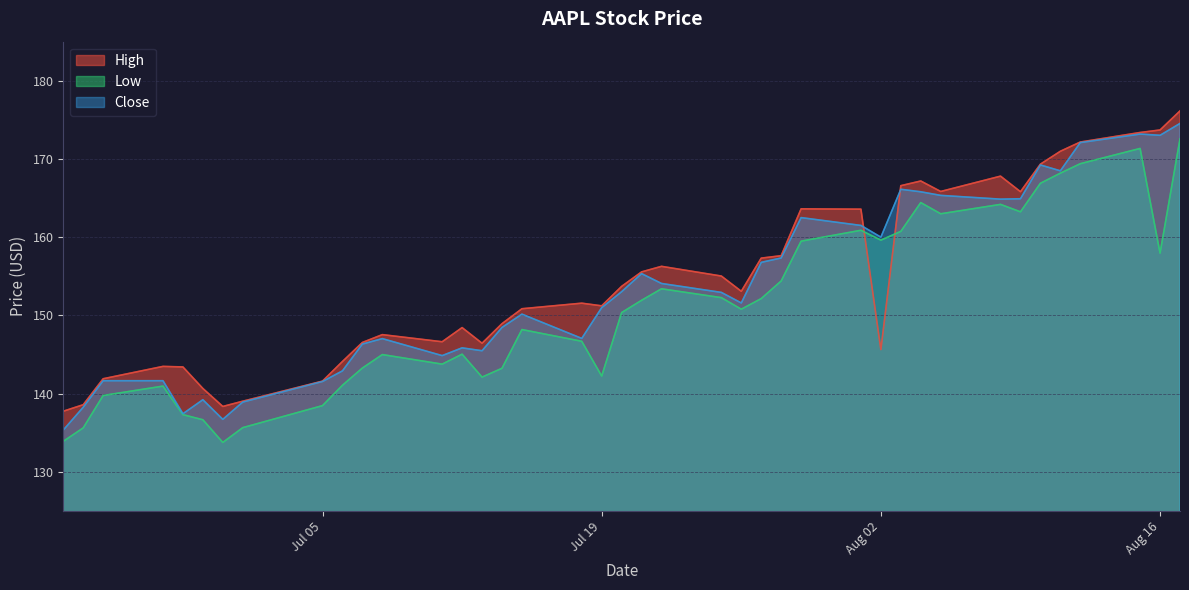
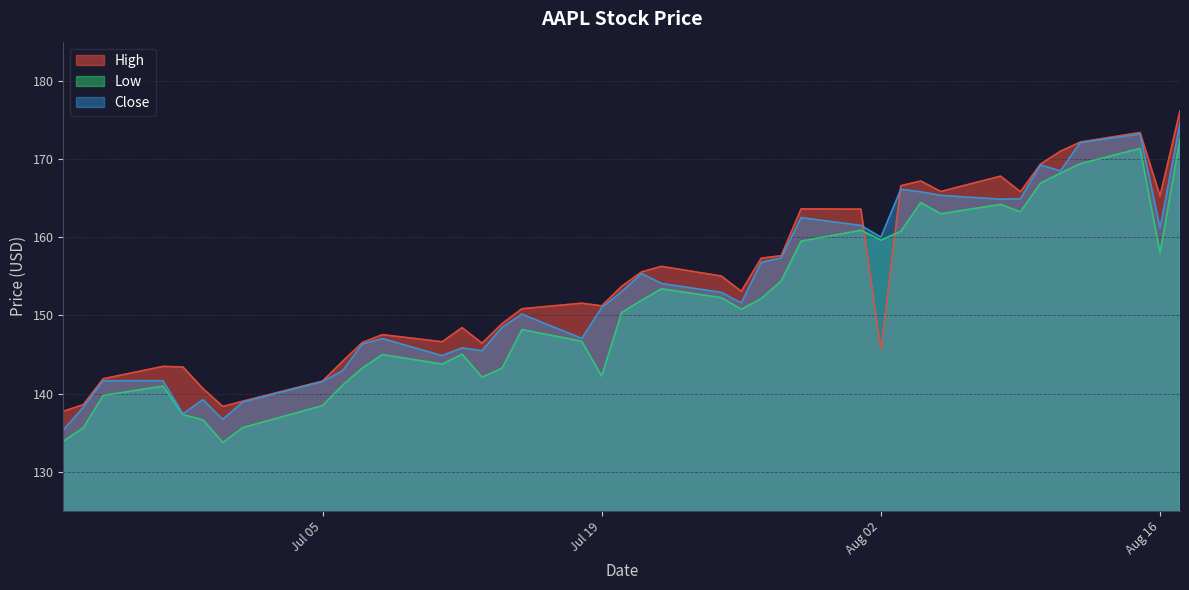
  {
    "High": {
      "Aug 02": 146,
-     "Aug 16": 174
+     "Aug 16": 165
    },
    "Low": {
      "Jul 05": 138,
      "Jul 19": 142,
      "Aug 02": 160,
      "Aug 16": 158
    },
    "Close": {
      "Aug 02": 160,
-     "Aug 16": 173
+     "Aug 16": 161
    }
  }
